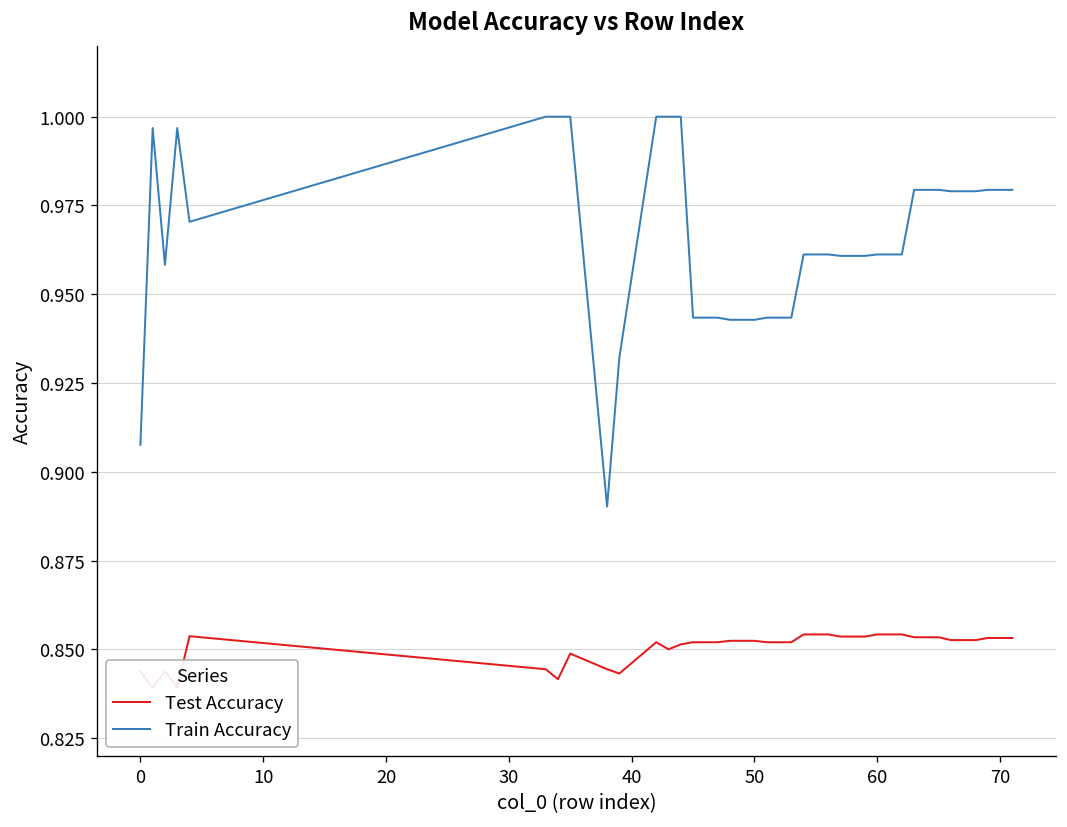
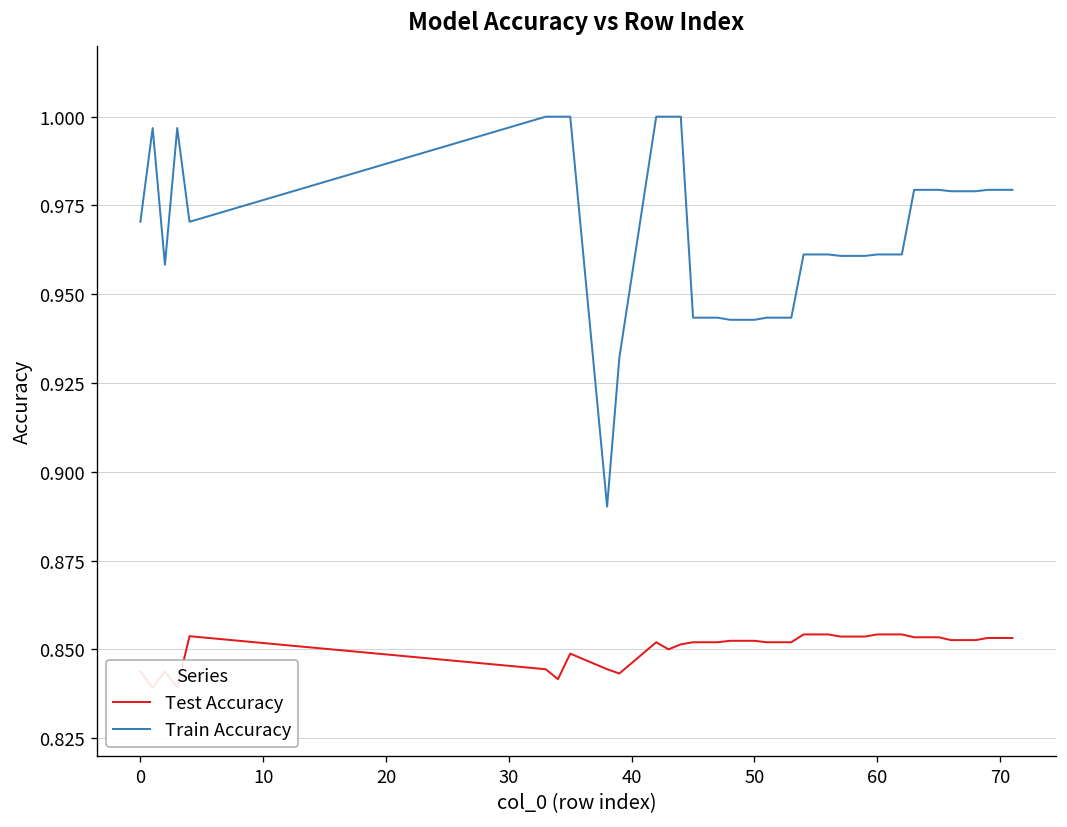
  {
    "Test Accuracy": {
      "50": 0.852,
      "60": 0.854,
      "70": 0.853
    },
    "Train Accuracy": {
-     "0": 0.908,
+     "0": 0.970,
      "50": 0.943,
      "60": 0.961,
      "70": 0.979
    }
  }
